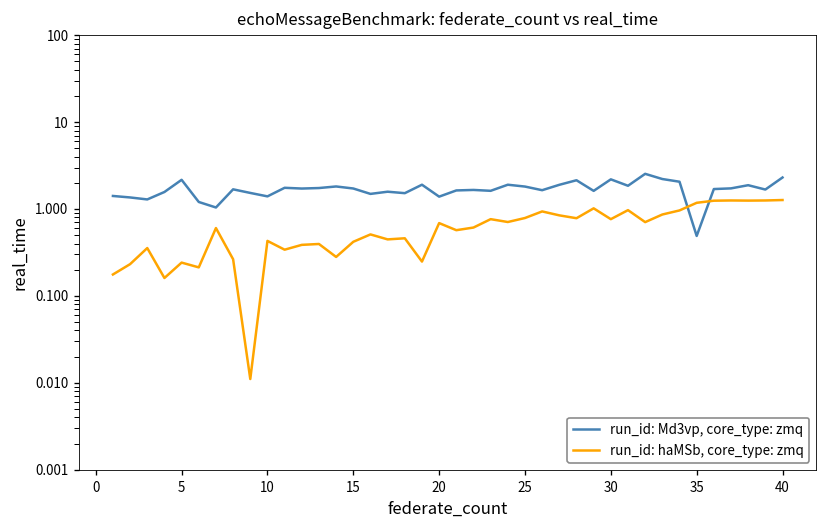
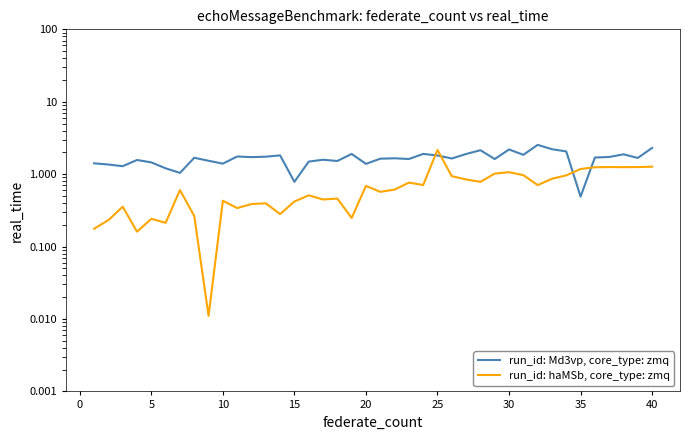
  {
    "run_id: Md3vp, core_type: zmq": {
-     "5": 2.2,
+     "5": 1.5,
      "10": 1.4,
-     "15": 1.7,
+     "15": 0.8,
      "20": 1.4,
      "25": 1.8,
      "30": 2.2,
      "35": 0.5,
      "40": 2.3
    },
    "run_id: haMSb, core_type: zmq": {
      "5": 0.24,
      "10": 0.4,
      "15": 0.4,
      "20": 0.7,
-     "25": 0.8,
-     "30": 0.8,
+     "25": 2.2,
+     "30": 1.1,
      "35": 1.2,
      "40": 1.3
    }
  }
